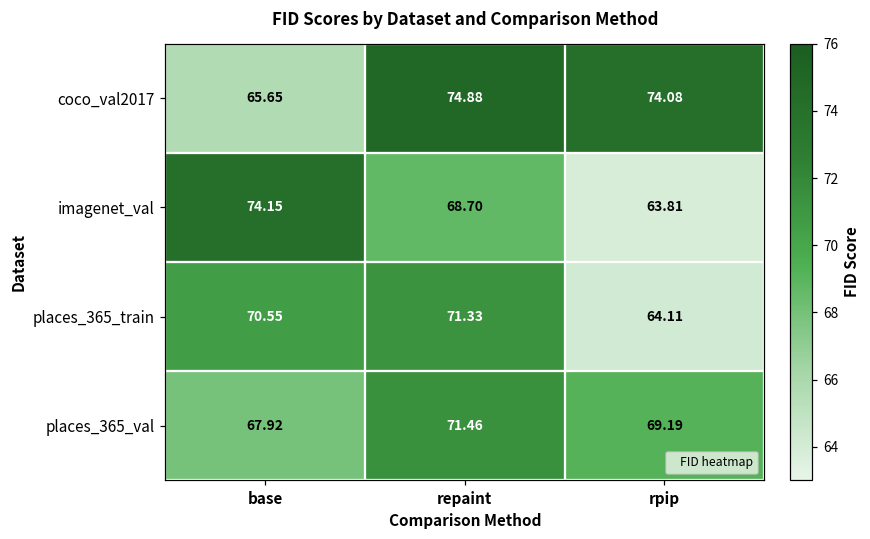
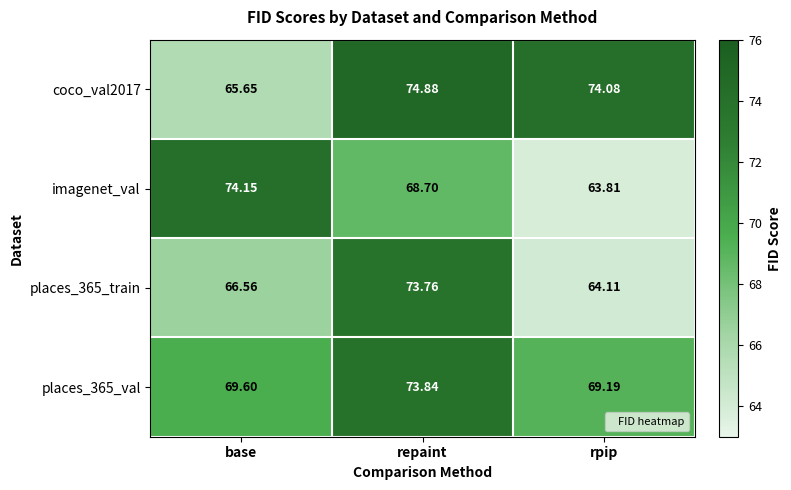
  {
    "coco_val2017": {
      "base": 65.65,
      "repaint": 74.88,
      "rpip": 74.08
    },
    "imagenet_val": {
      "base": 74.15,
      "repaint": 68.70,
      "rpip": 63.81
    },
    "places_365_train": {
-     "base": 70.55,
-     "repaint": 71.33,
+     "base": 66.56,
+     "repaint": 73.76,
      "rpip": 64.11
    },
    "places_365_val": {
-     "base": 67.92,
-     "repaint": 71.46,
+     "base": 69.60,
+     "repaint": 73.84,
      "rpip": 69.19
    }
  }
